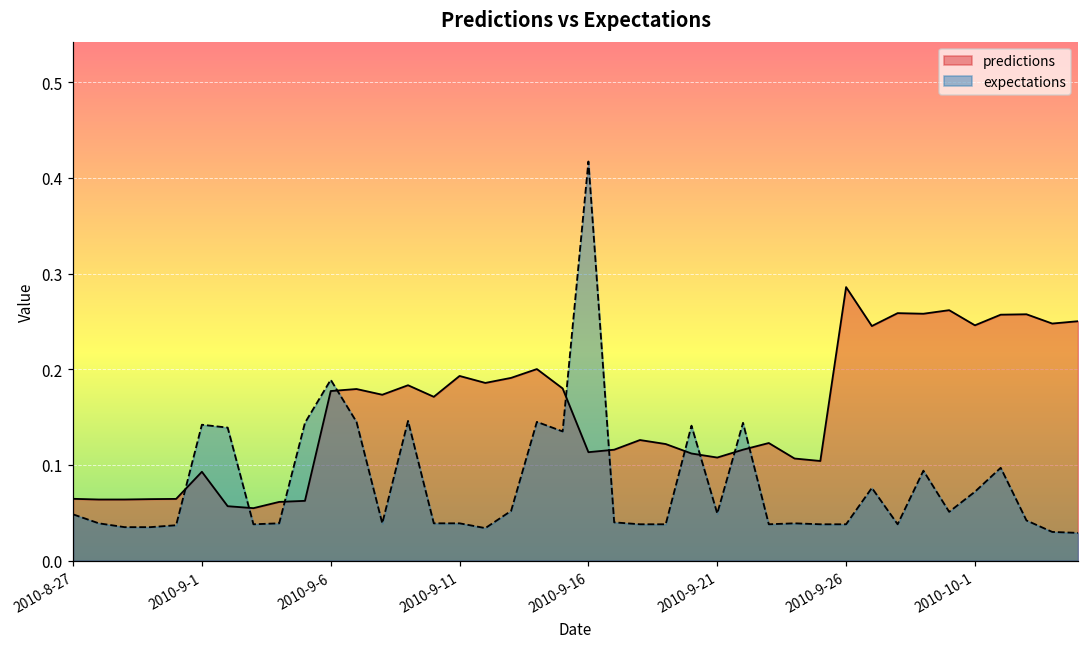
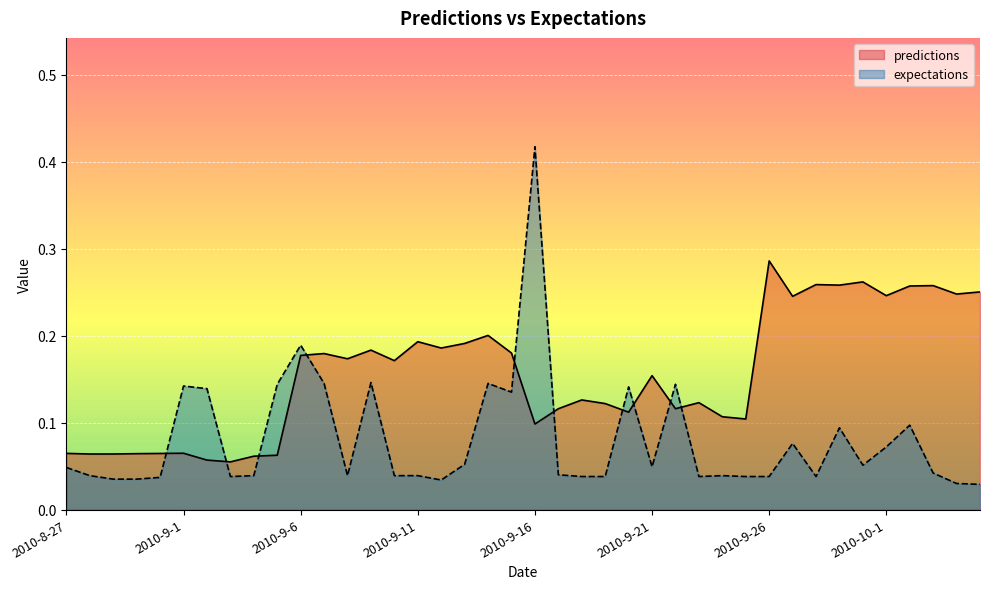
  {
    "predictions": {
      "2010-8-27": 0.06,
-     "2010-9-1": 0.09,
+     "2010-9-1": 0.06,
      "2010-9-6": 0.18,
      "2010-9-11": 0.19,
-     "2010-9-16": 0.11,
-     "2010-9-21": 0.11,
+     "2010-9-16": 0.10,
+     "2010-9-21": 0.15,
      "2010-9-26": 0.29,
      "2010-10-1": 0.25
    },
    "expectations": {
      "2010-8-27": 0.05,
      "2010-9-1": 0.14,
      "2010-9-6": 0.19,
      "2010-9-11": 0.04,
      "2010-9-16": 0.42,
      "2010-9-21": 0.05,
      "2010-9-26": 0.04,
      "2010-10-1": 0.07
    }
  }
